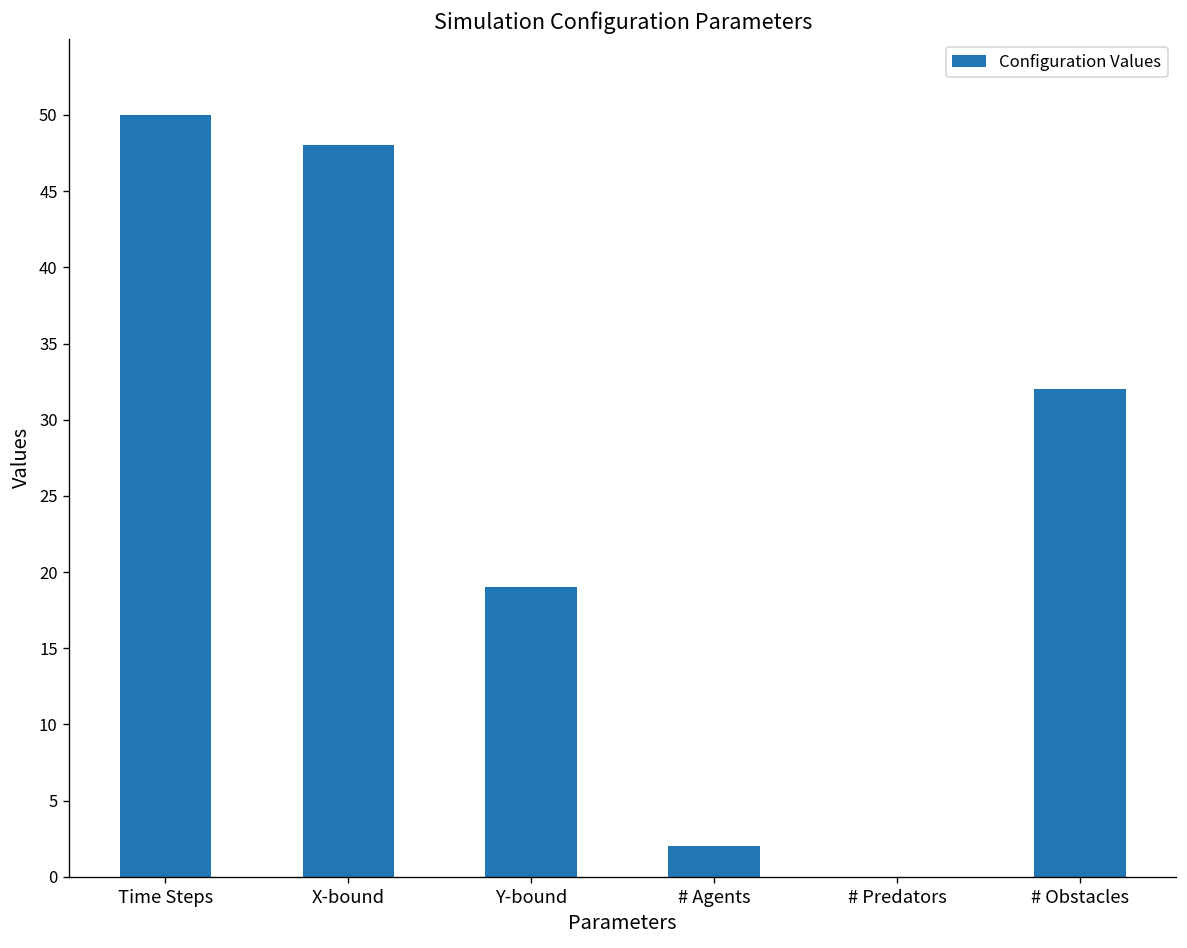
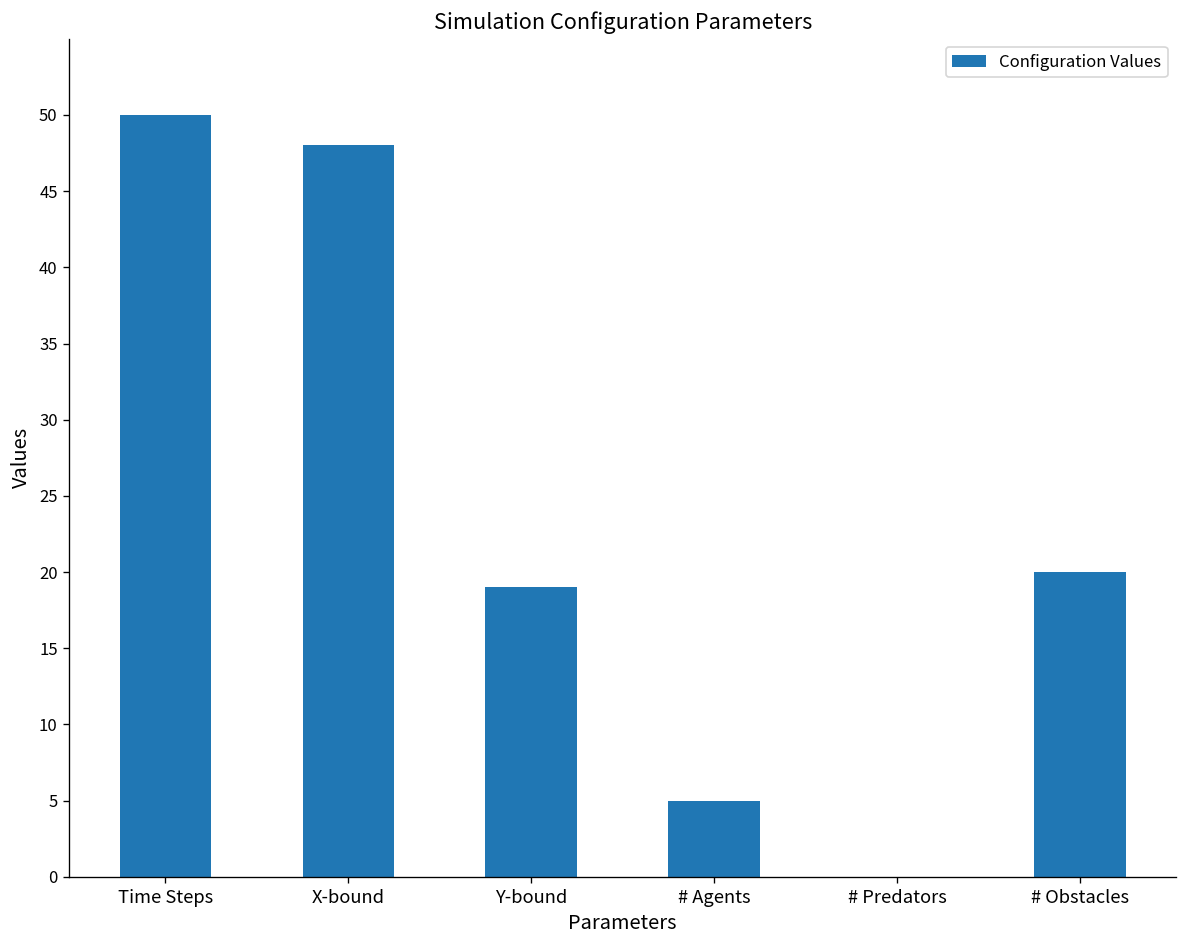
  {
    "Time Steps": 50,
    "X-bound": 48,
    "Y-bound": 19,
-   "# Agents": 2,
+   "# Agents": 5,
    "# Predators": 0,
-   "# Obstacles": 32
+   "# Obstacles": 20
  }
